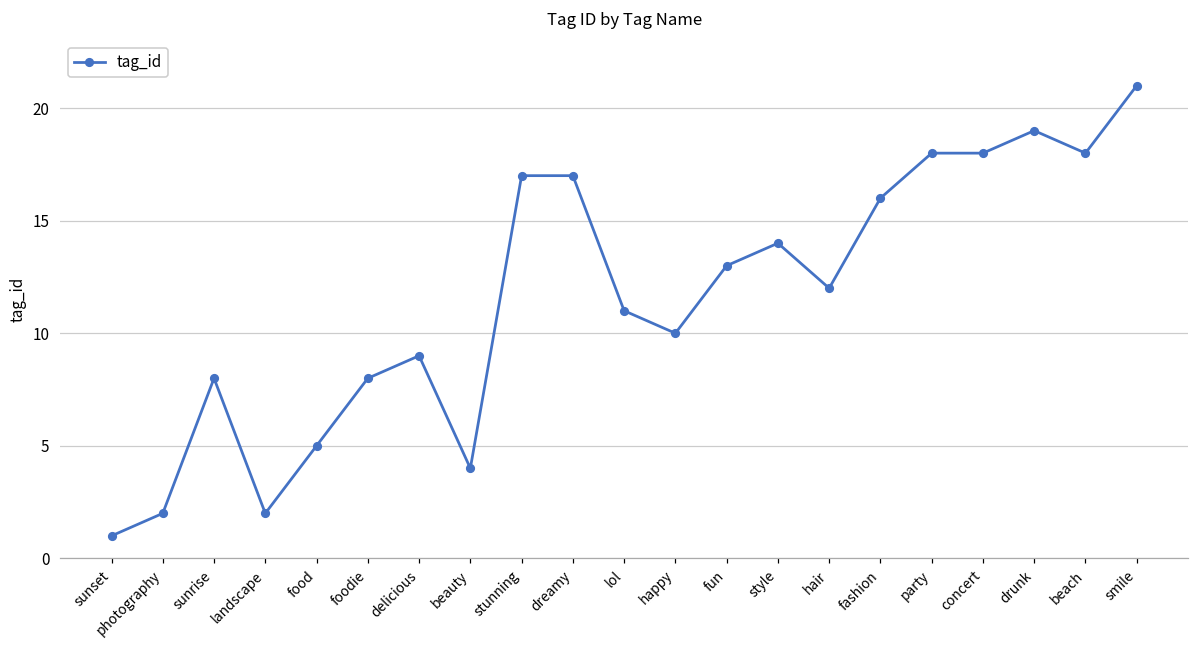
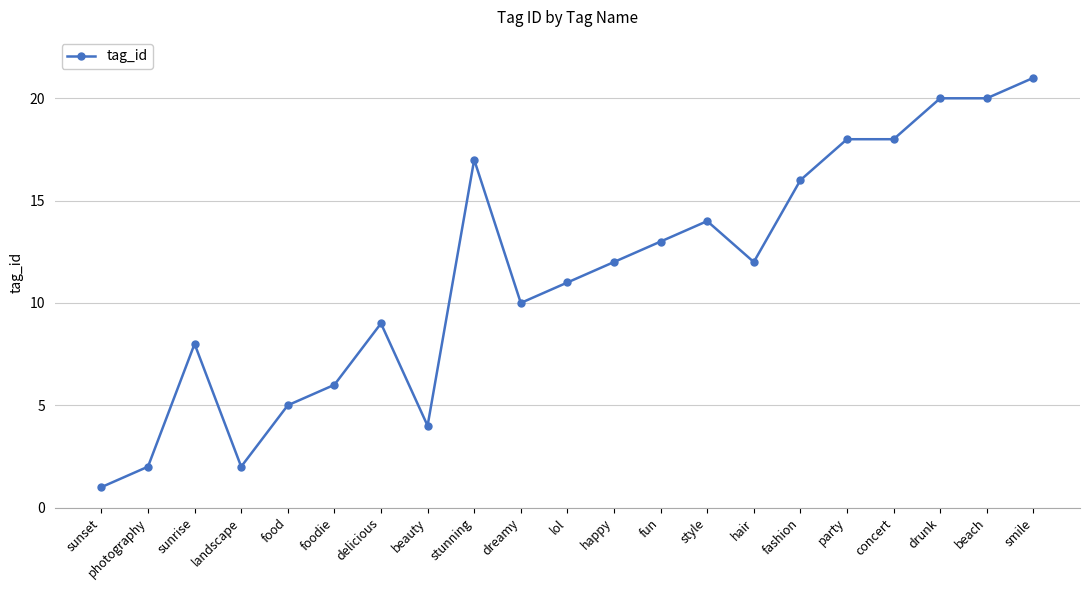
  {
    "sunset": 1,
    "photography": 2,
    "sunrise": 8,
    "landscape": 2,
    "food": 5,
-   "foodie": 8,
+   "foodie": 6,
    "delicious": 9,
    "beauty": 4,
    "stunning": 17,
-   "dreamy": 17,
+   "dreamy": 10,
    "lol": 11,
-   "happy": 10,
+   "happy": 12,
    "fun": 13,
    "style": 14,
    "hair": 12,
    "fashion": 16,
    "party": 18,
    "concert": 18,
-   "drunk": 19,
-   "beach": 18,
+   "drunk": 20,
+   "beach": 20,
    "smile": 21
  }
